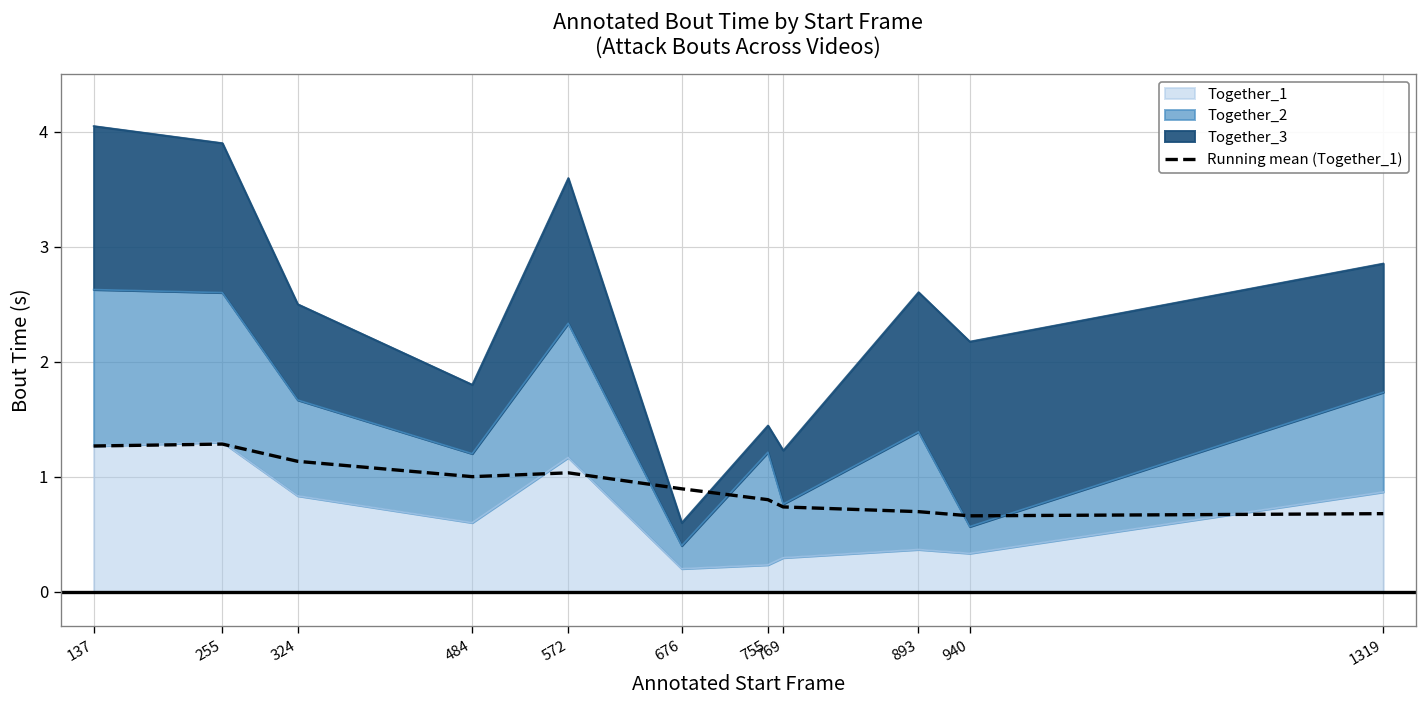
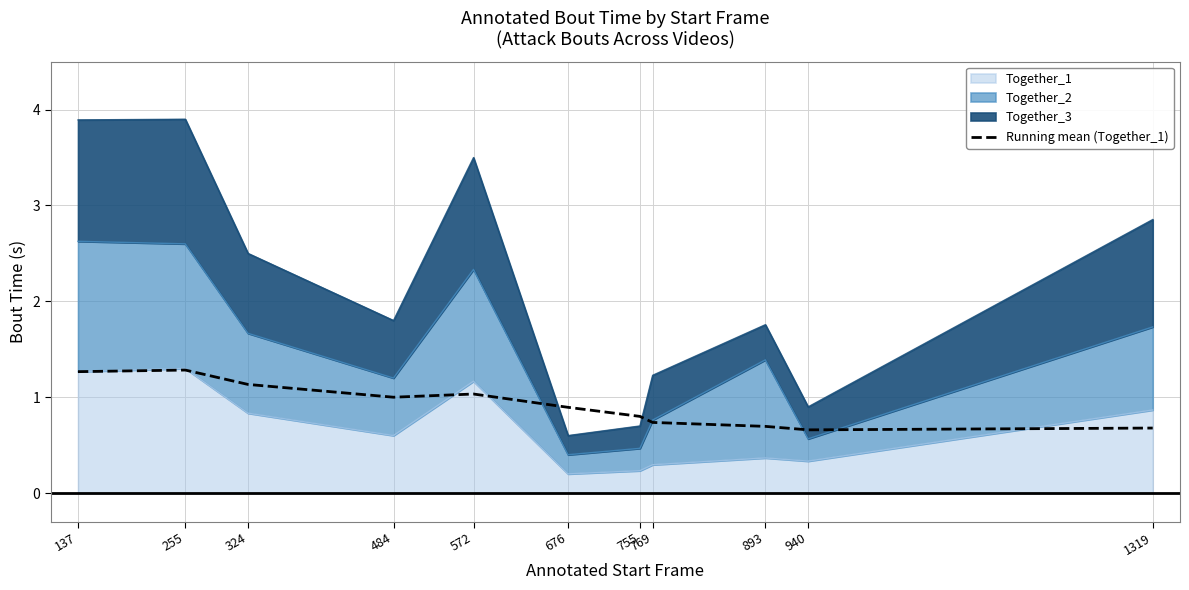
  {
    "Together_1": {
      "324": 0.8,
      "484": 0.6,
      "572": 1.2,
      "676": 0.2,
      "755": 0.2,
      "769": 0.3,
      "893": 0.4,
      "940": 0.3,
      "1319": 0.9
    },
    "Together_2": {
      "137": 1.4,
      "255": 1.3,
      "324": 0.8,
      "484": 0.6,
      "572": 1.2,
      "676": 0.2,
-     "755": 1.0,
+     "755": 0.2,
      "893": 1.0,
      "940": 0.2,
      "1319": 0.9
    },
    "Together_3": {
-     "137": 1.4,
+     "137": 1.3,
      "255": 1.3,
      "324": 0.8,
      "484": 0.6,
-     "572": 1.3,
+     "572": 1.2,
      "676": 0.2,
      "755": 0.2,
      "769": 0.5,
-     "893": 1.2,
-     "940": 1.6,
+     "893": 0.4,
+     "940": 0.3,
      "1319": 1.1
    },
    "Running mean (Together_1)": {
      "324": 1.1,
      "484": 1.0,
      "572": 1.0,
      "676": 0.9,
      "755": 0.8,
      "893": 0.7,
      "940": 0.7,
      "1319": 0.7
    }
  }
